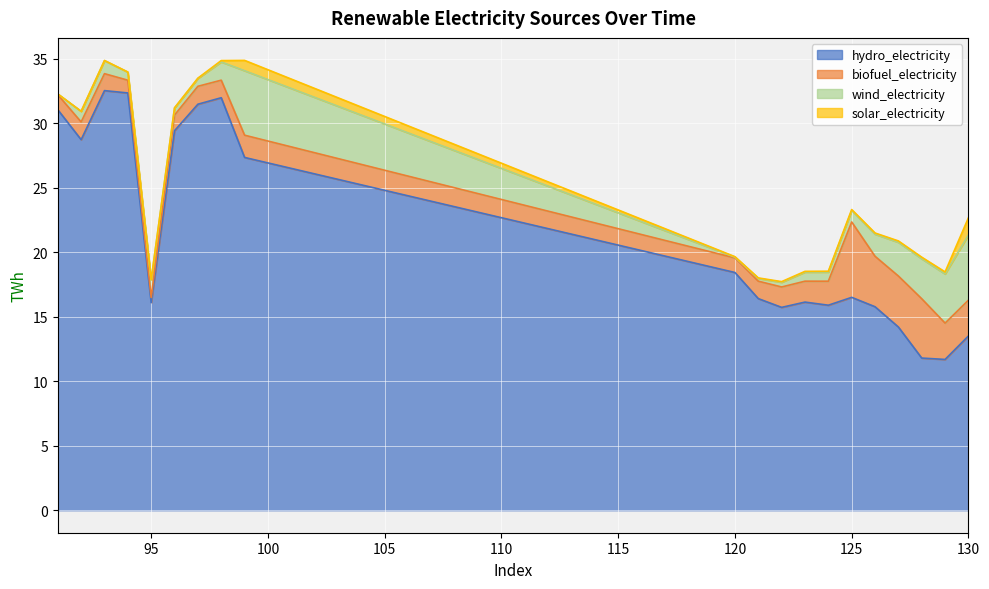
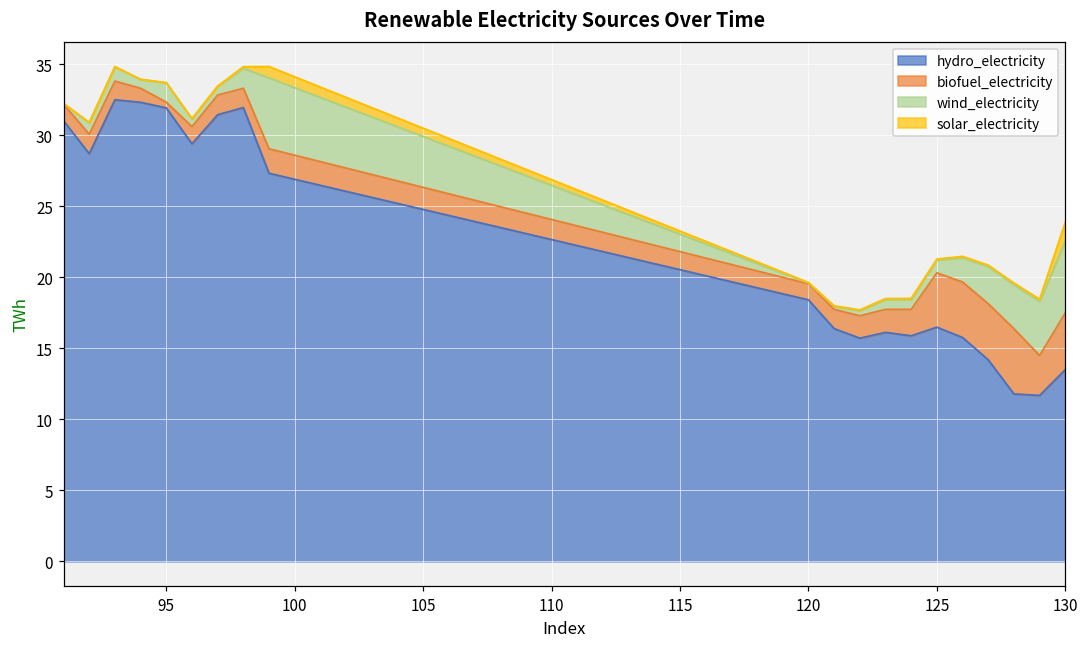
  {
    "hydro_electricity": {
-     "95": 16.1,
+     "95": 31.9,
      "120": 18.4,
      "125": 16.5,
      "130": 13.5
    },
    "biofuel_electricity": {
      "95": 0.4,
-     "125": 5.8,
-     "130": 2.8
+     "125": 3.8,
+     "130": 4.0
    },
    "wind_electricity": {
      "130": 5.1
    },
    "solar_electricity": {
      "130": 1.3
    }
  }
